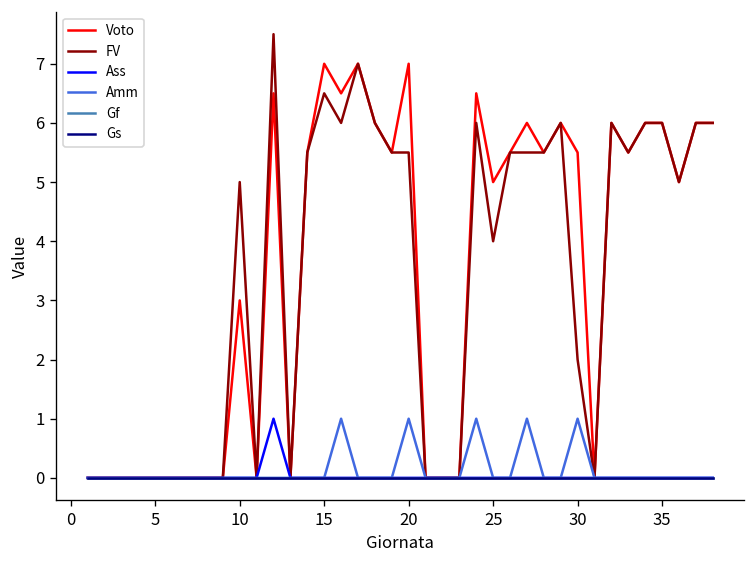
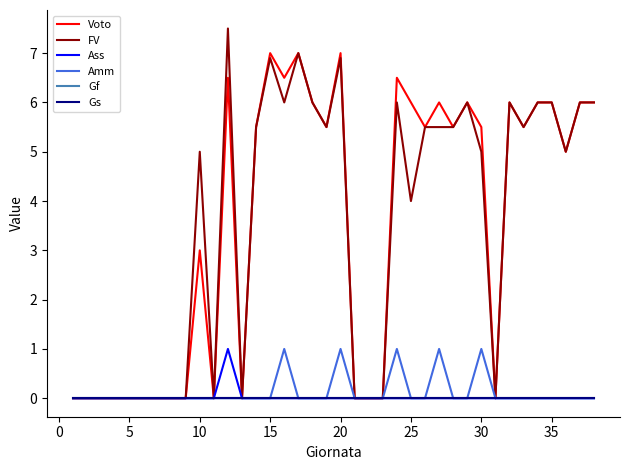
  {
    "Voto": {
      "10": 3,
      "15": 7,
      "20": 7,
-     "25": 5,
+     "25": 6,
      "30": 5.5
    },
    "FV": {
      "10": 5.0,
-     "15": 6.5,
-     "20": 5.5,
+     "15": 6.9,
+     "20": 6.9,
      "25": 4.0,
-     "30": 2
+     "30": 5
    },
    "Amm": {
      "20": 1.0,
      "30": 1.0
    }
  }
